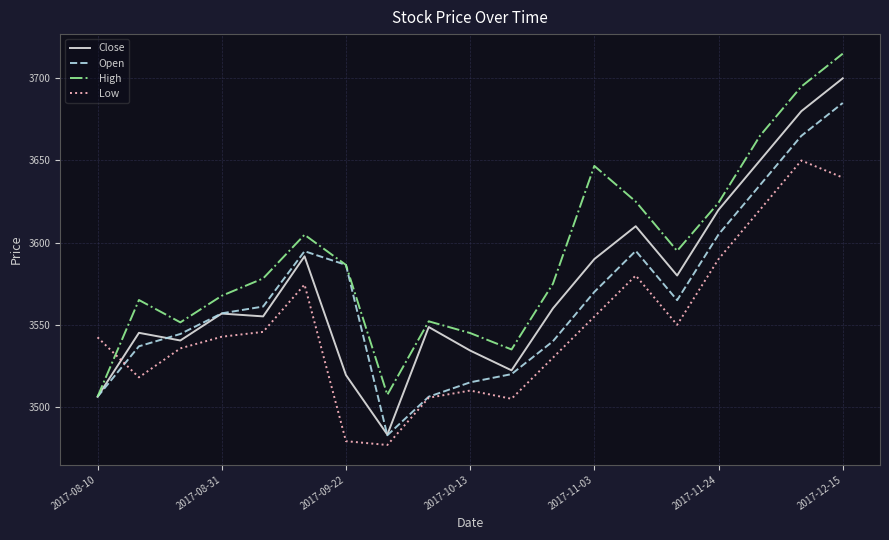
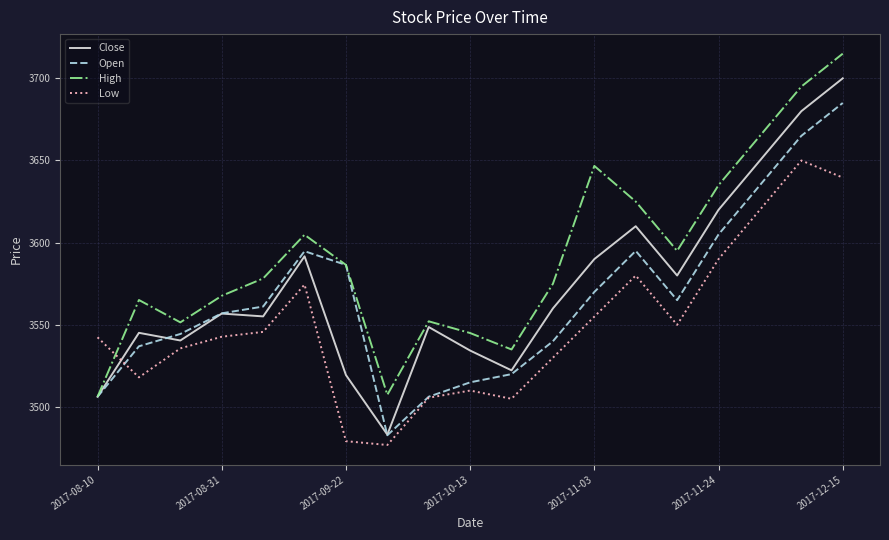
  {
    "High": {
      "2017-08-31": 3568,
      "2017-10-13": 3545,
      "2017-11-03": 3647,
-     "2017-11-24": 3624,
+     "2017-11-24": 3635,
      "2017-12-15": 3715
    },
    "Low": {
      "2017-08-10": 3542,
      "2017-08-31": 3543,
      "2017-09-22": 3479,
      "2017-10-13": 3510,
      "2017-11-03": 3555,
      "2017-11-24": 3590,
      "2017-12-15": 3640
    }
  }
